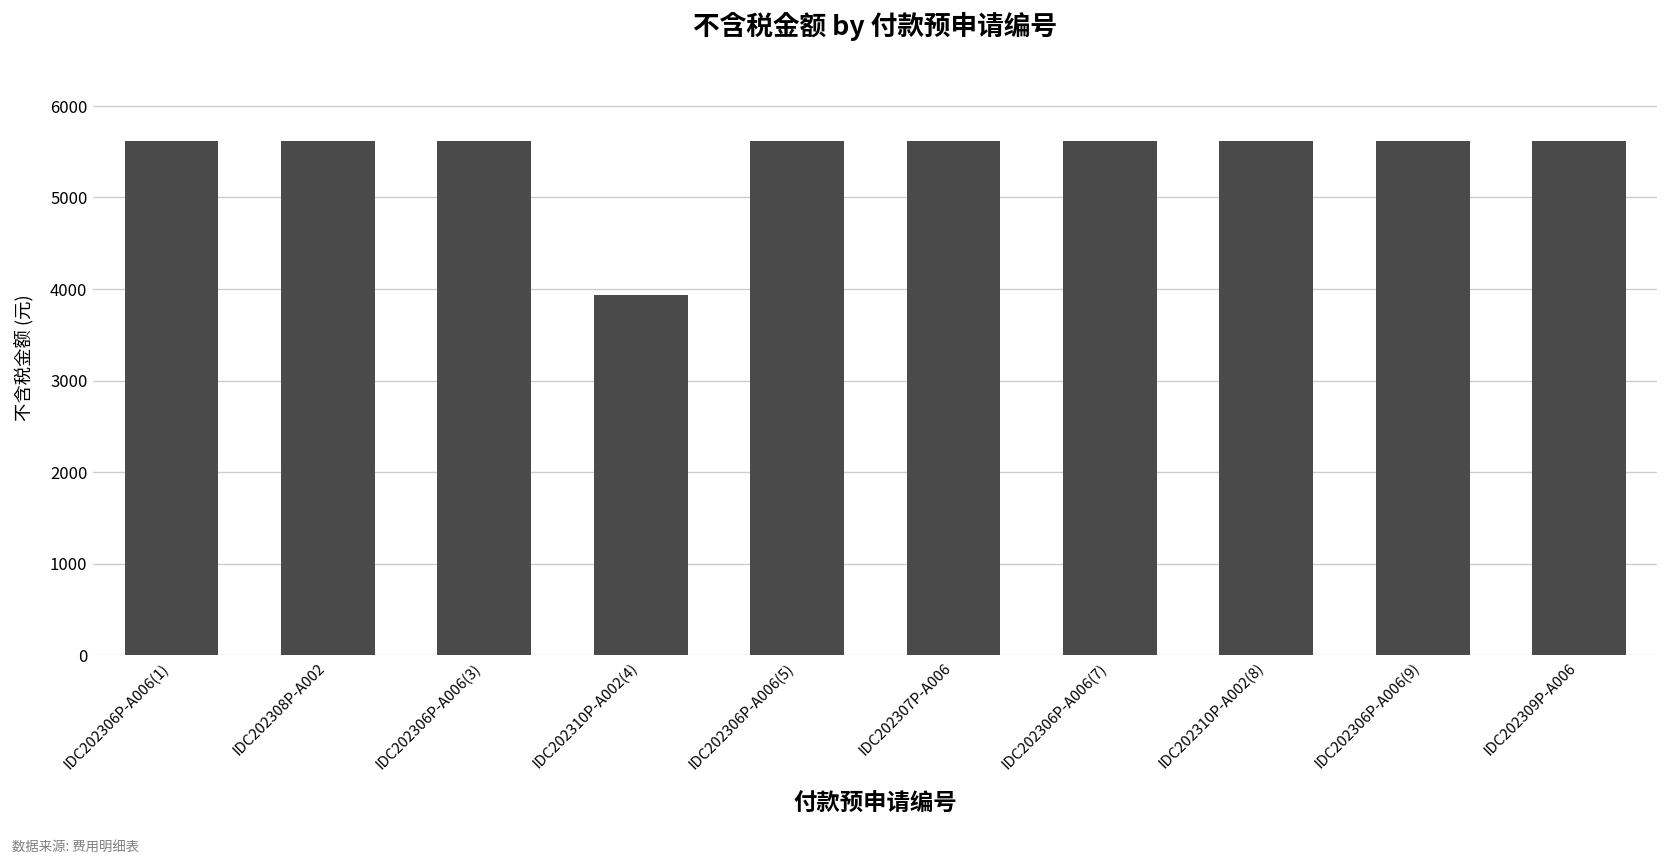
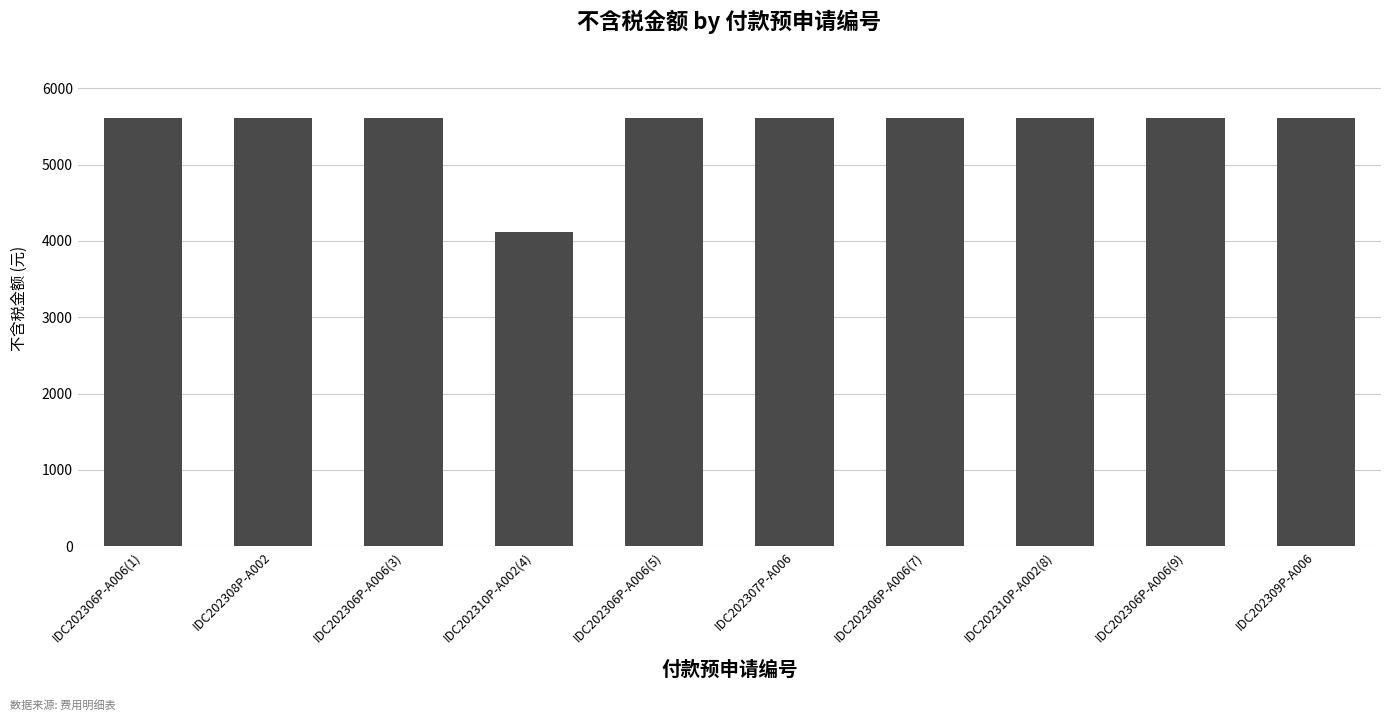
  {
    "IDC202306P-A006(1)": 5600,
    "IDC202308P-A002": 5600,
    "IDC202306P-A006(3)": 5600,
-   "IDC202310P-A002(4)": 3900,
+   "IDC202310P-A002(4)": 4100,
    "IDC202306P-A006(5)": 5600,
    "IDC202307P-A006": 5600,
    "IDC202306P-A006(7)": 5600,
    "IDC202310P-A002(8)": 5600,
    "IDC202306P-A006(9)": 5600,
    "IDC202309P-A006": 5600
  }
